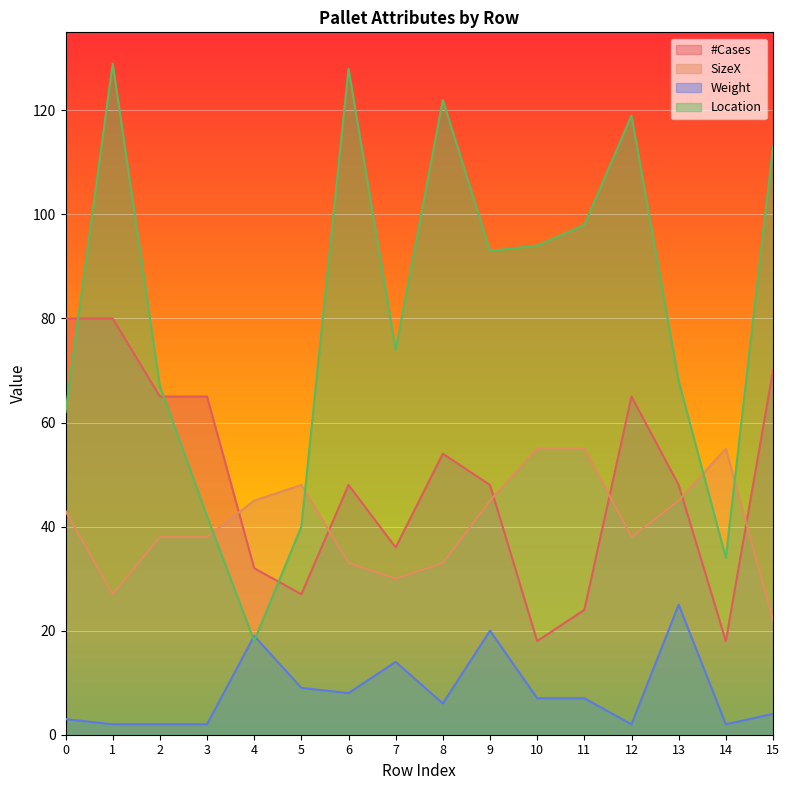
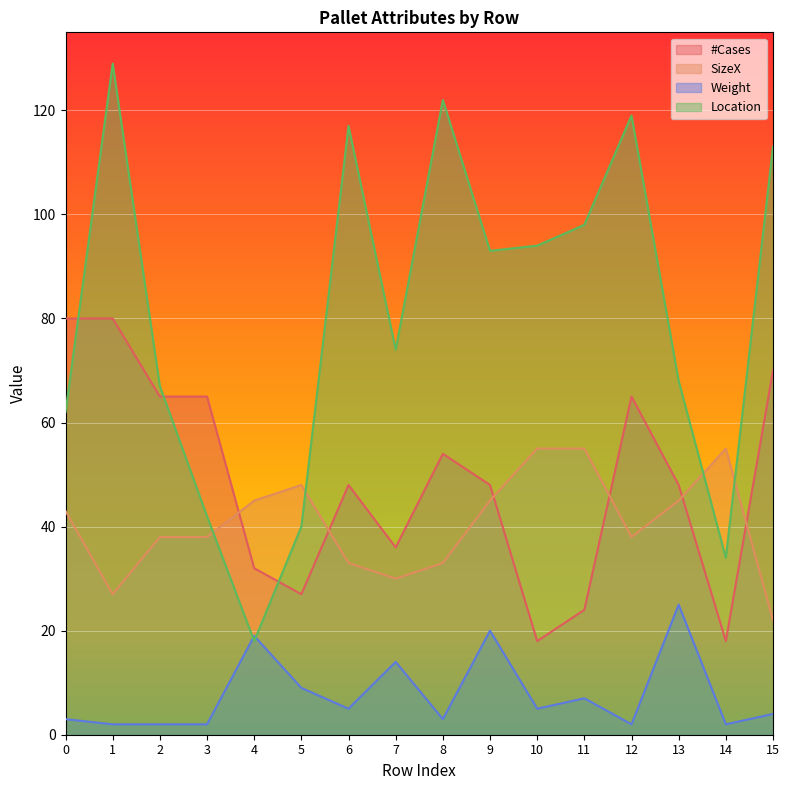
  {
    "Weight": {
      "0": 3,
      "1": 2,
      "2": 2,
      "3": 2,
      "4": 19,
      "5": 9,
-     "6": 8,
+     "6": 5,
      "7": 14,
-     "8": 6,
+     "8": 3,
      "9": 20,
-     "10": 7,
+     "10": 5,
      "11": 7,
      "12": 2,
      "13": 25,
      "14": 2,
      "15": 4
    },
    "Location": {
      "0": 62,
      "1": 129,
      "2": 67,
      "3": 42,
      "4": 18,
      "5": 40,
-     "6": 128,
+     "6": 117,
      "7": 74,
      "8": 122,
      "9": 93,
      "10": 94,
      "11": 98,
      "12": 119,
      "13": 68,
      "14": 34,
      "15": 113
    }
  }
